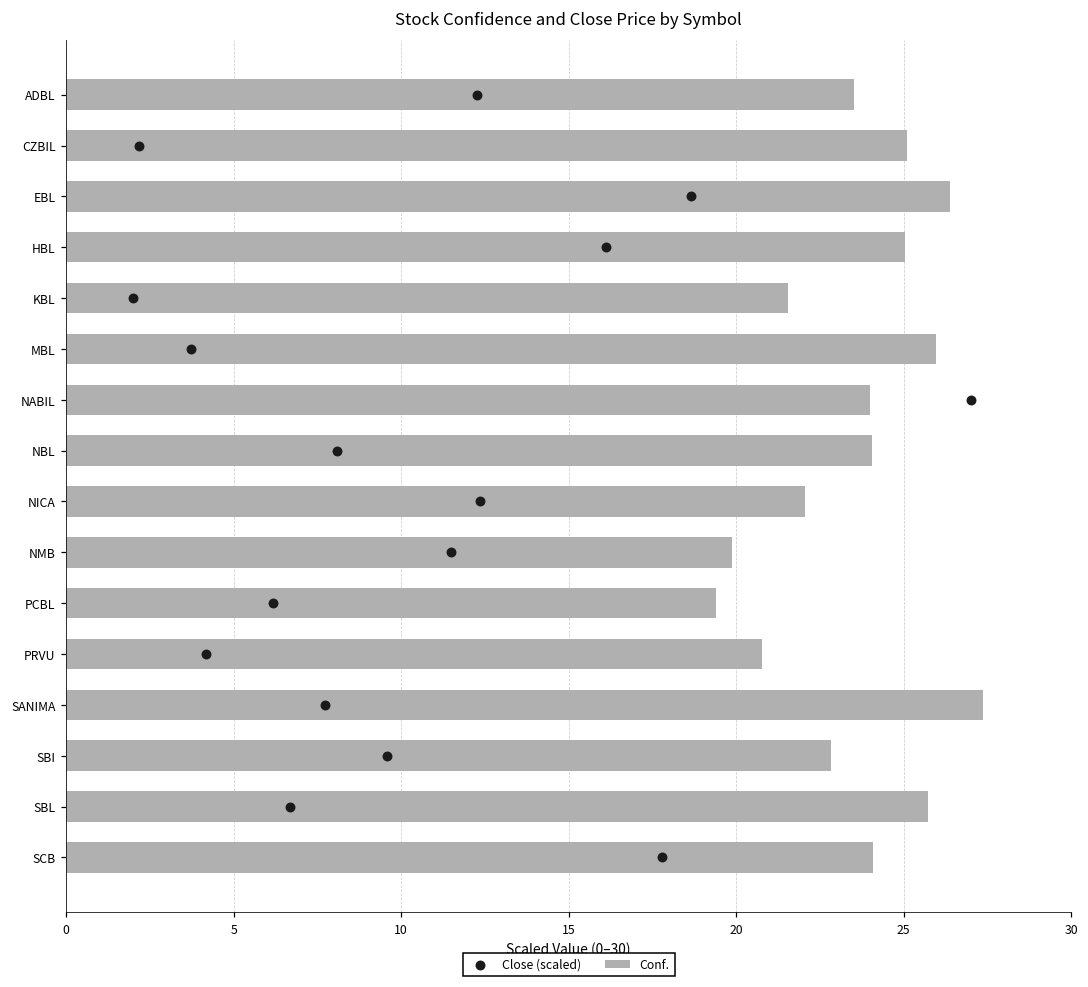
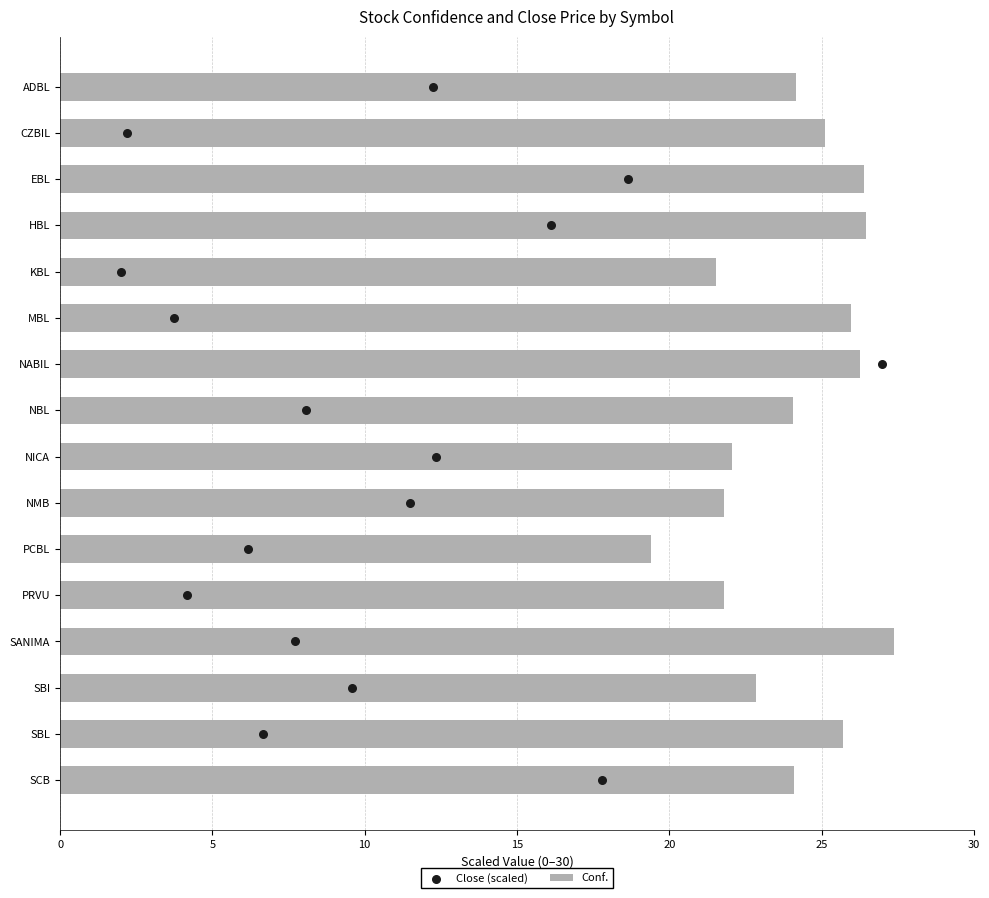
  {
    "Conf.": {
-     "ADBL": 23.5,
+     "ADBL": 24.2,
      "CZBIL": 25.1,
      "EBL": 26.4,
-     "HBL": 25.1,
+     "HBL": 26.5,
      "KBL": 21.6,
      "MBL": 26.0,
-     "NABIL": 24.0,
+     "NABIL": 26.3,
      "NBL": 24.1,
      "NICA": 22.1,
-     "NMB": 19.9,
+     "NMB": 21.8,
      "PCBL": 19.4,
-     "PRVU": 20.8,
+     "PRVU": 21.8,
      "SANIMA": 27.4,
      "SBI": 22.8,
      "SBL": 25.7,
      "SCB": 24.1
    }
  }
